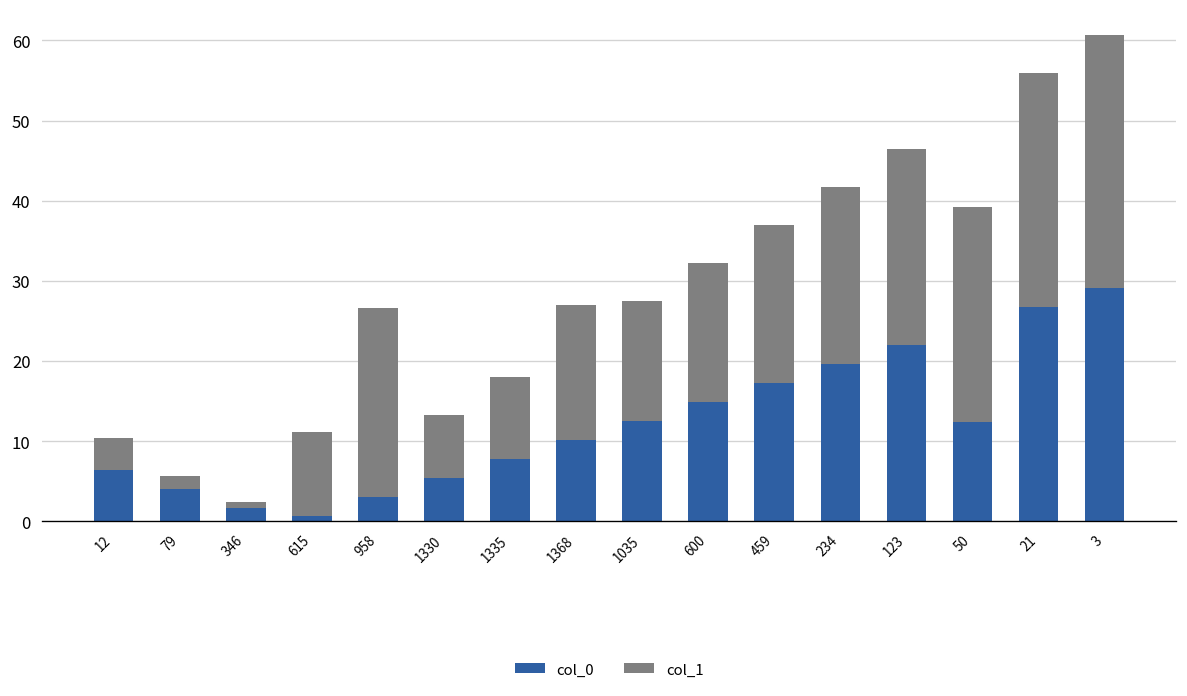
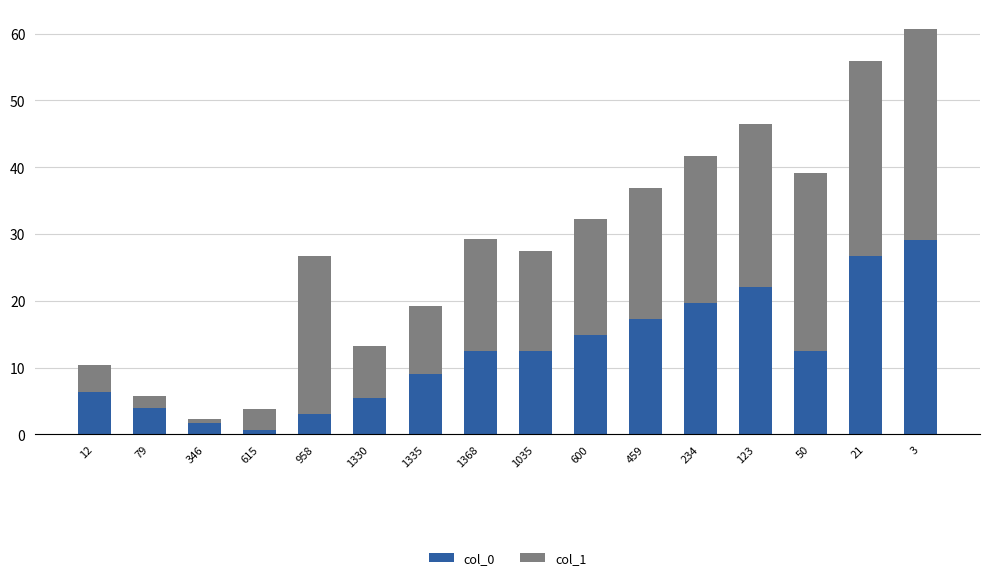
  {
    "col_0": {
      "12": 6,
      "79": 4,
      "346": 2,
      "615": 1,
      "958": 3,
      "1330": 5,
-     "1335": 8,
-     "1368": 10,
+     "1335": 9,
+     "1368": 13,
      "1035": 13,
      "600": 15,
      "459": 17,
      "234": 20,
      "123": 22,
      "50": 12,
      "21": 27,
      "3": 29
    },
    "col_1": {
      "12": 4,
      "79": 2,
      "346": 1,
-     "615": 10,
+     "615": 3,
      "958": 24,
      "1330": 8,
      "1335": 10,
      "1368": 17,
      "1035": 15,
      "600": 17,
      "459": 20,
      "234": 22,
      "123": 24,
      "50": 27,
      "21": 29,
      "3": 32
    }
  }
